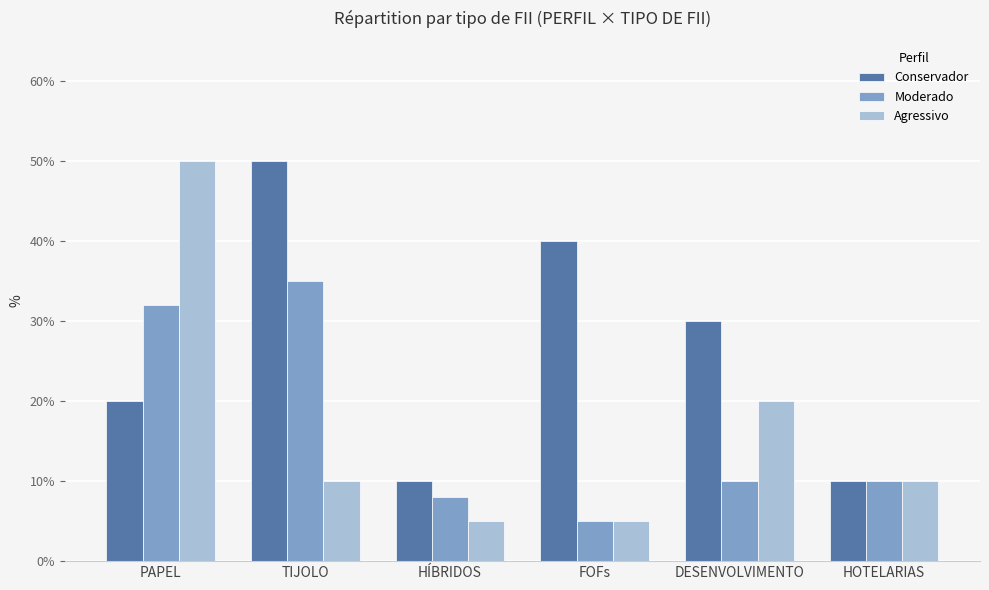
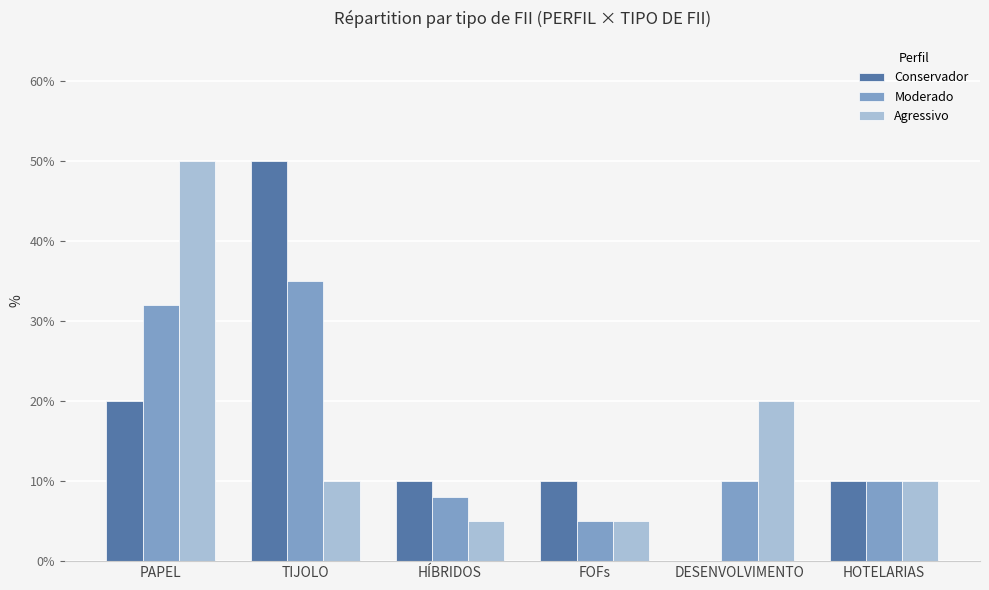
  {
    "Conservador": {
      "PAPEL": "20%",
      "TIJOLO": "50%",
      "HÍBRIDOS": "10%",
-     "FOFs": "40%",
-     "DESENVOLVIMENTO": "30%",
+     "FOFs": "10%",
+     "DESENVOLVIMENTO": "0%",
      "HOTELARIAS": "10%"
    }
  }
